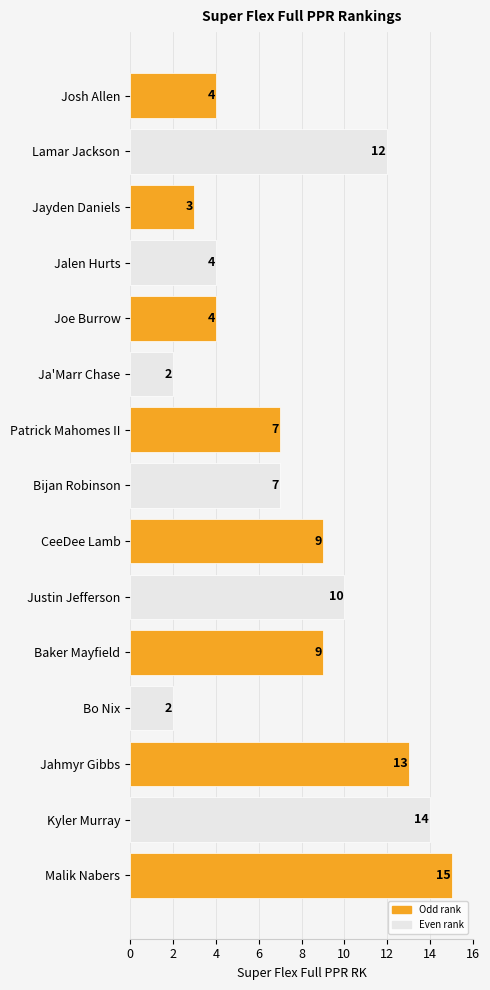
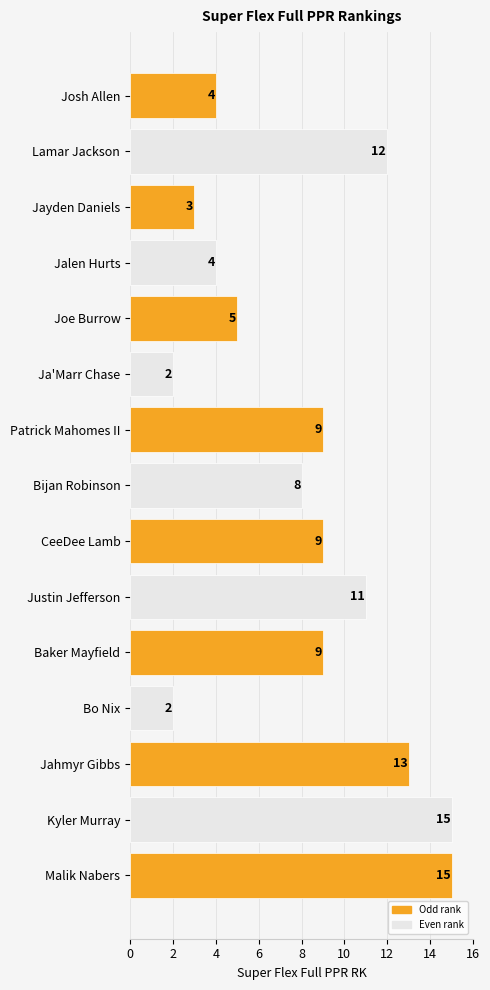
  {
    "Josh Allen": 4,
    "Lamar Jackson": 12,
    "Jayden Daniels": 3,
    "Jalen Hurts": 4,
-   "Joe Burrow": 4,
+   "Joe Burrow": 5,
    "Ja'Marr Chase": 2,
-   "Patrick Mahomes II": 7,
-   "Bijan Robinson": 7,
+   "Patrick Mahomes II": 9,
+   "Bijan Robinson": 8,
    "CeeDee Lamb": 9,
-   "Justin Jefferson": 10,
+   "Justin Jefferson": 11,
    "Baker Mayfield": 9,
    "Bo Nix": 2,
    "Jahmyr Gibbs": 13,
-   "Kyler Murray": 14,
+   "Kyler Murray": 15,
    "Malik Nabers": 15
  }
